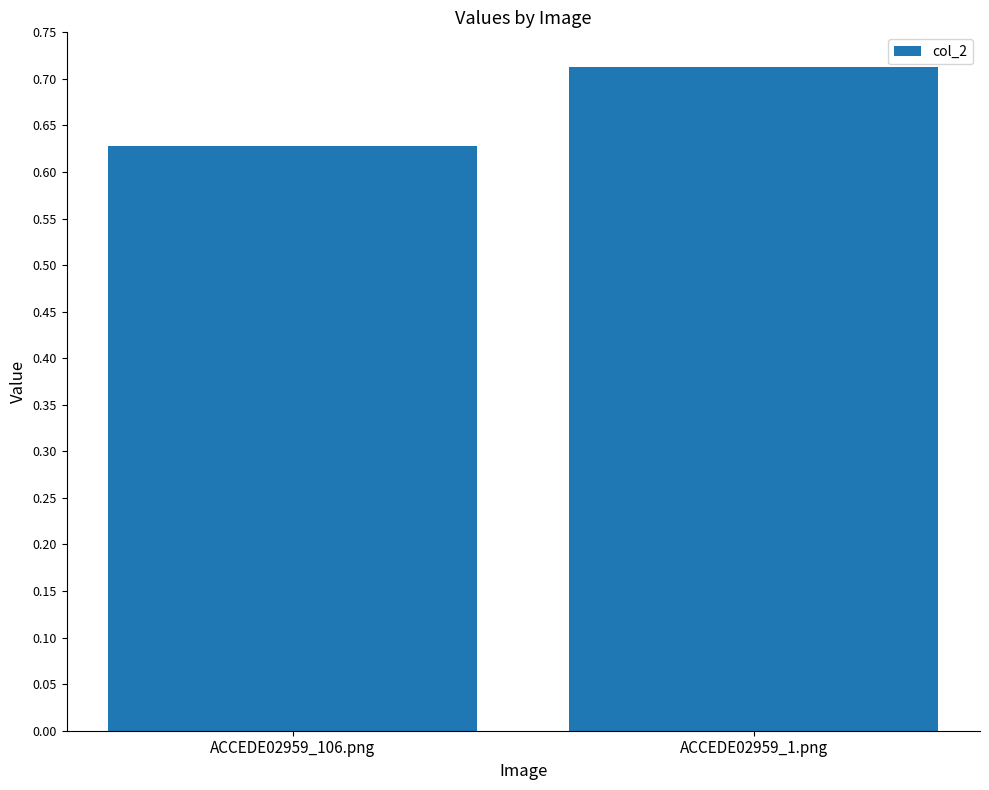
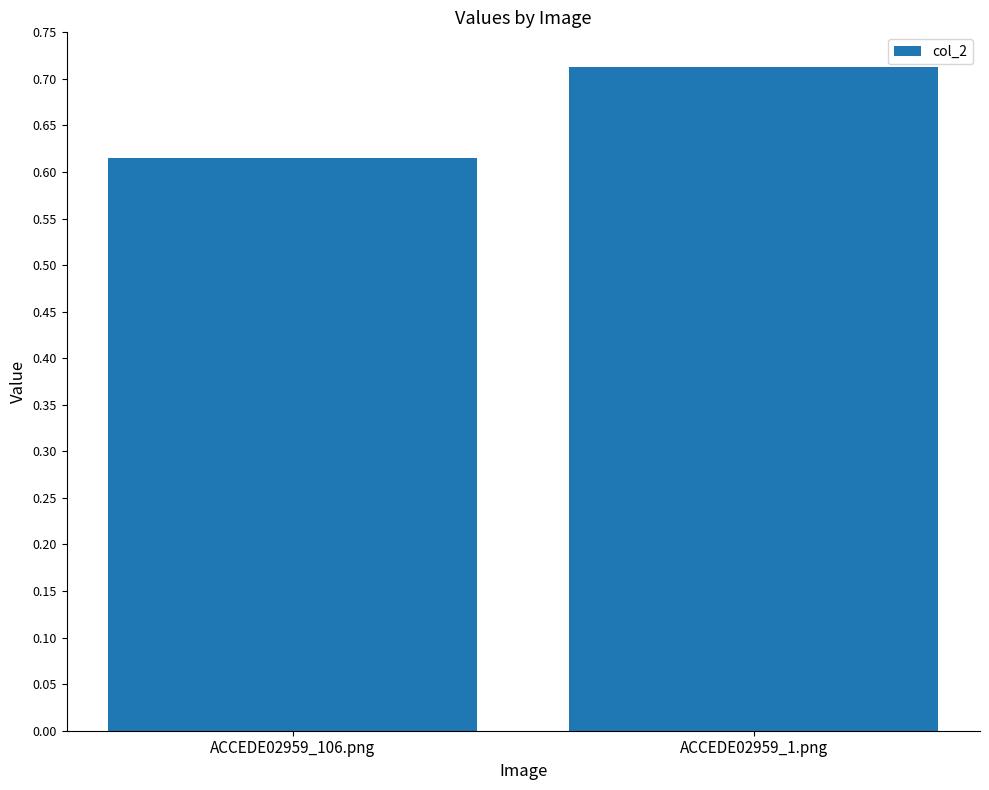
  {
-   "ACCEDE02959_106.png": 0.63,
+   "ACCEDE02959_106.png": 0.61,
    "ACCEDE02959_1.png": 0.71
  }
